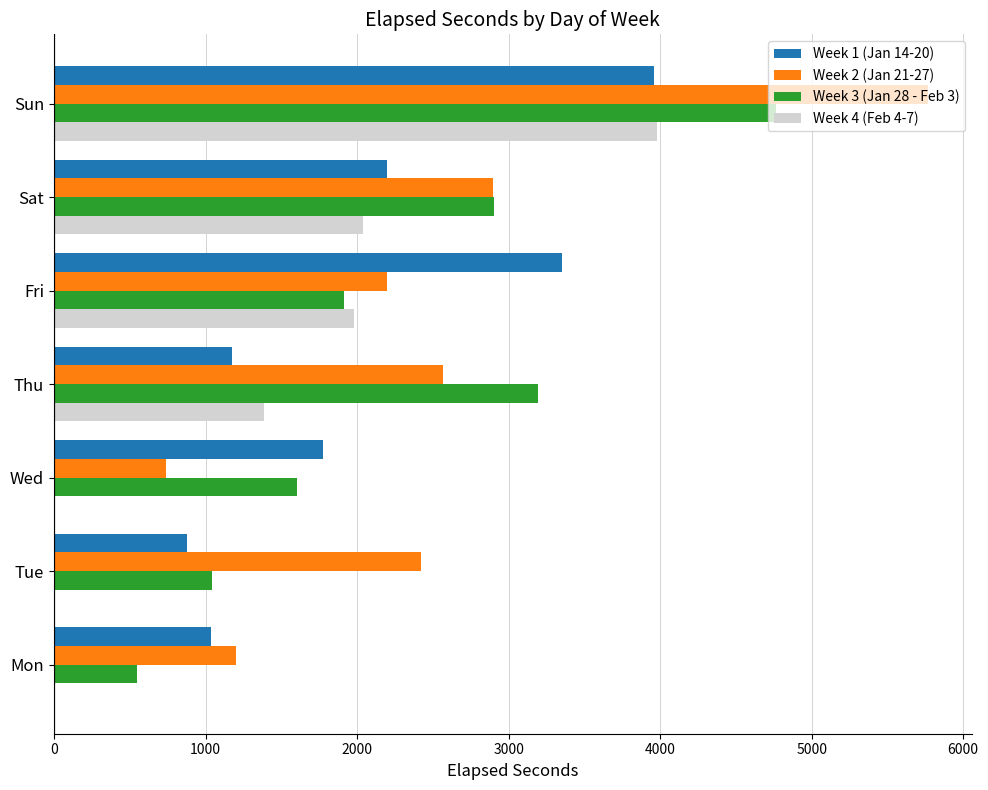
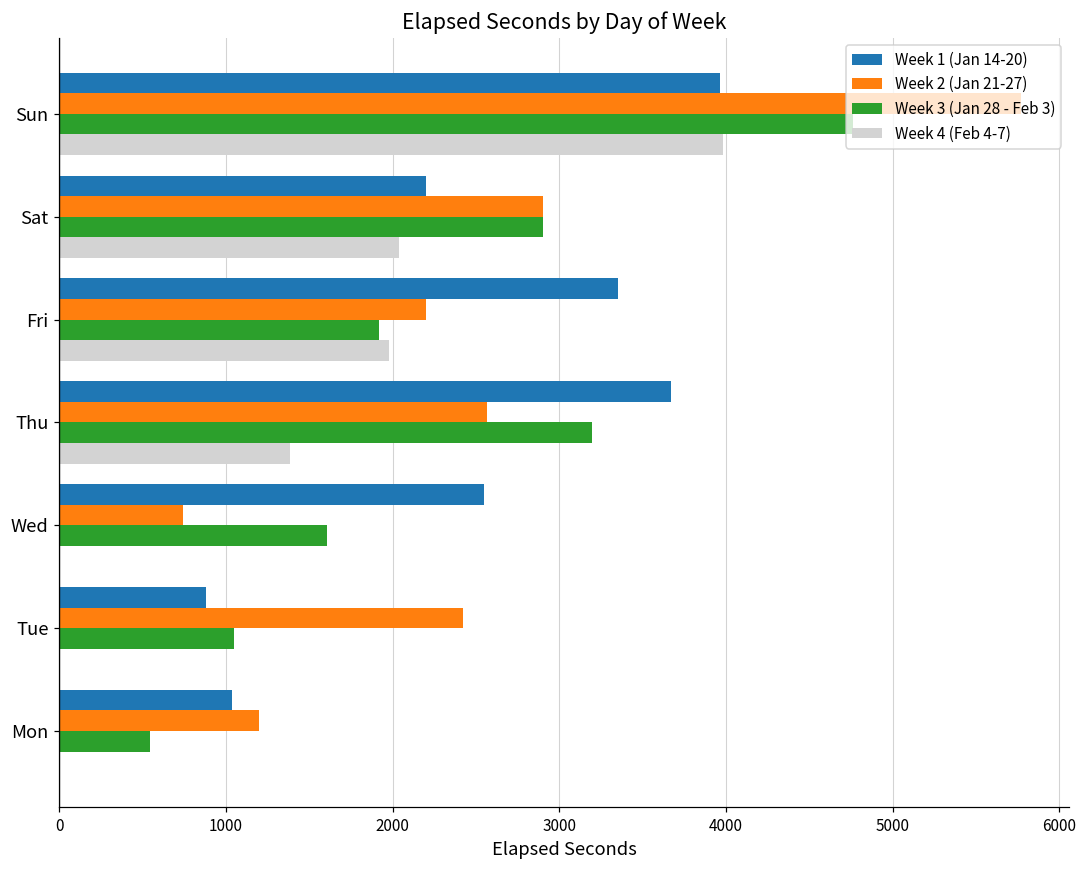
  {
    "Week 1 (Jan 14-20)": {
      "Sun": 3960,
      "Sat": 2200,
      "Fri": 3350,
-     "Thu": 1170,
-     "Wed": 1780,
+     "Thu": 3670,
+     "Wed": 2550,
      "Tue": 880,
      "Mon": 1030
    },
    "Week 2 (Jan 21-27)": {
      "Sat": 2900,
      "Fri": 2200,
      "Thu": 2570,
      "Wed": 740,
      "Tue": 2420,
      "Mon": 1200
    },
    "Week 3 (Jan 28 - Feb 3)": {
      "Sat": 2900,
      "Fri": 1920,
      "Thu": 3200,
      "Wed": 1610,
      "Tue": 1050,
      "Mon": 550
    },
    "Week 4 (Feb 4-7)": {
      "Sun": 3980,
      "Sat": 2040,
      "Fri": 1980,
      "Thu": 1380,
      "Wed": 0,
      "Tue": 0,
      "Mon": 0
    }
  }
